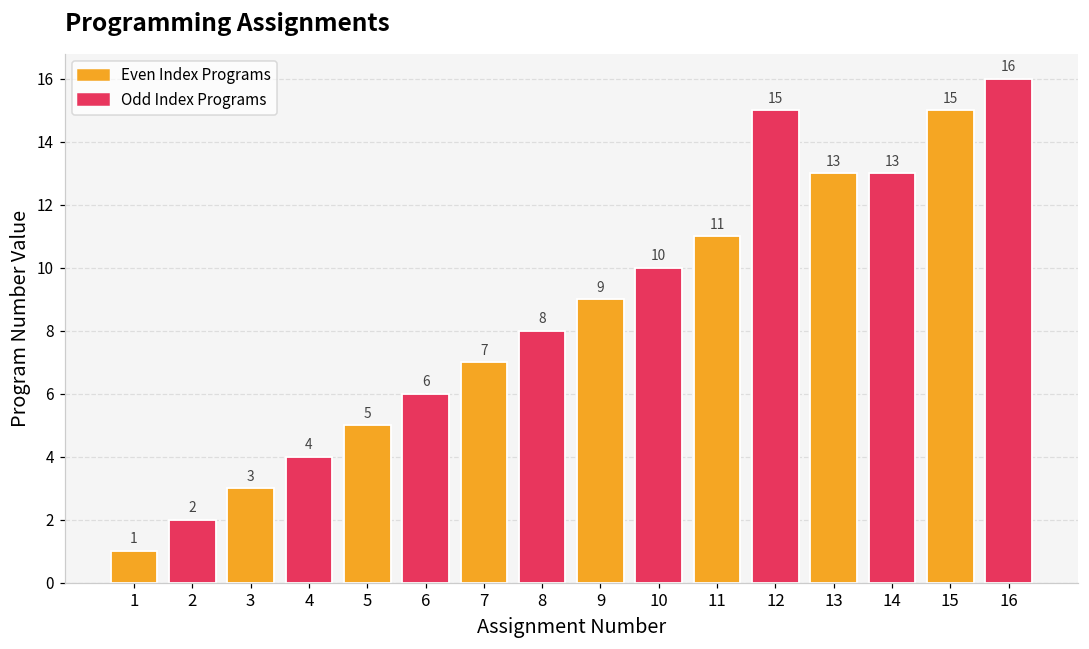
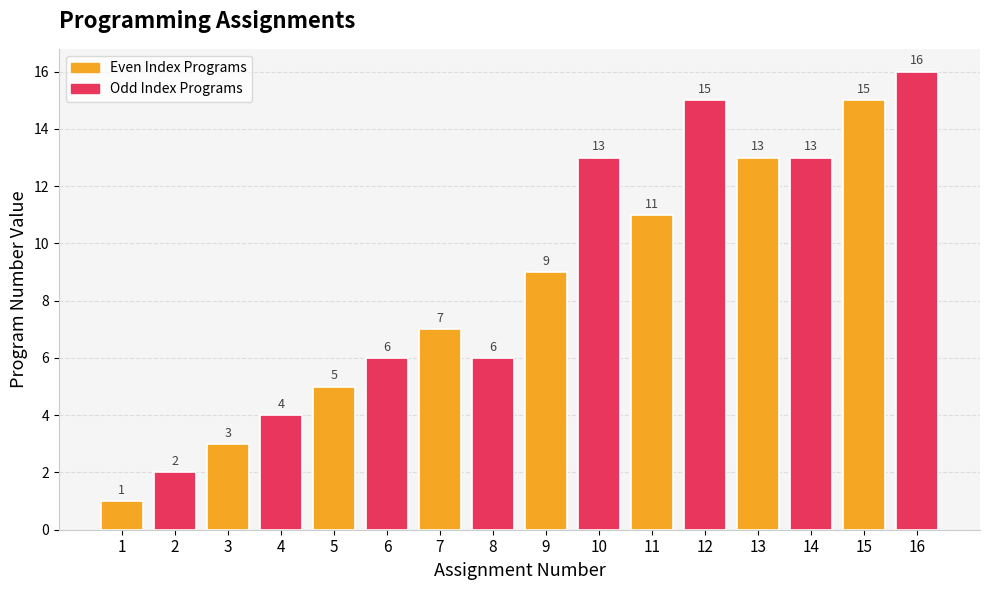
  {
    "1": 1,
    "2": 2,
    "3": 3,
    "4": 4,
    "5": 5,
    "6": 6,
    "7": 7,
-   "8": 8,
+   "8": 6,
    "9": 9,
-   "10": 10,
+   "10": 13,
    "11": 11,
    "12": 15,
    "13": 13,
    "14": 13,
    "15": 15,
    "16": 16
  }
